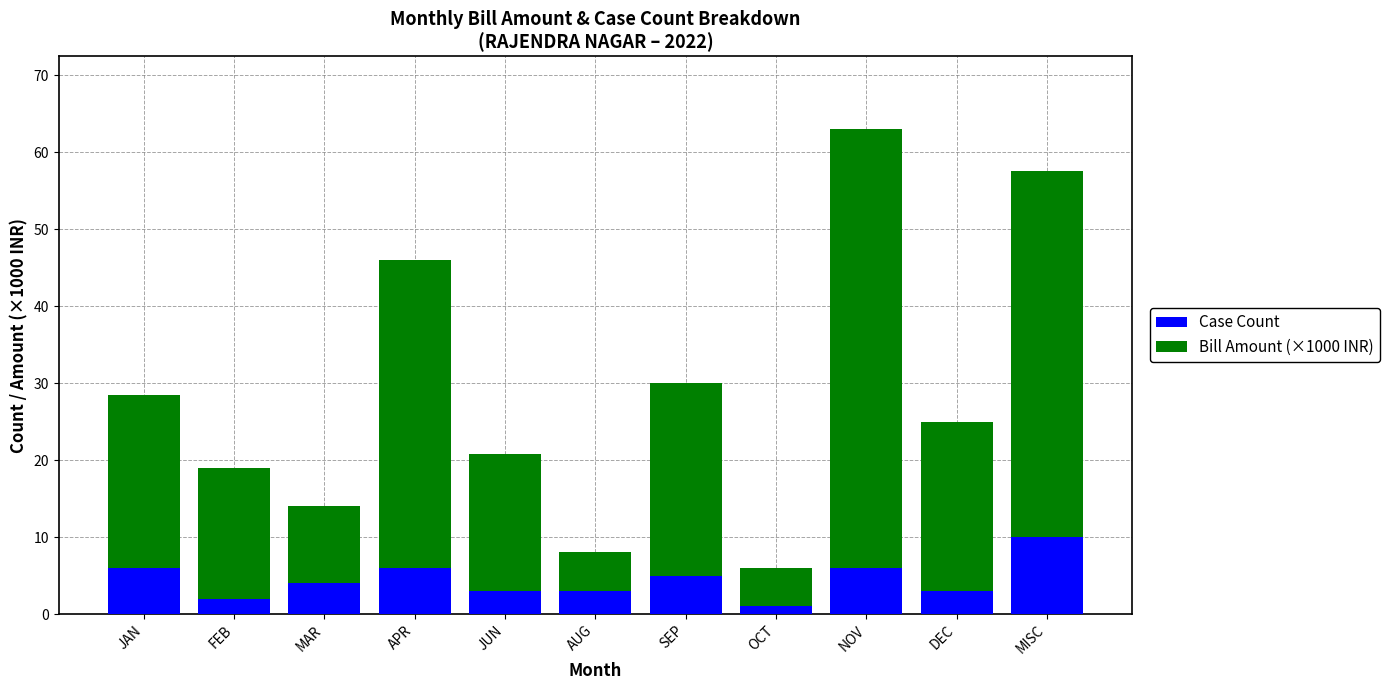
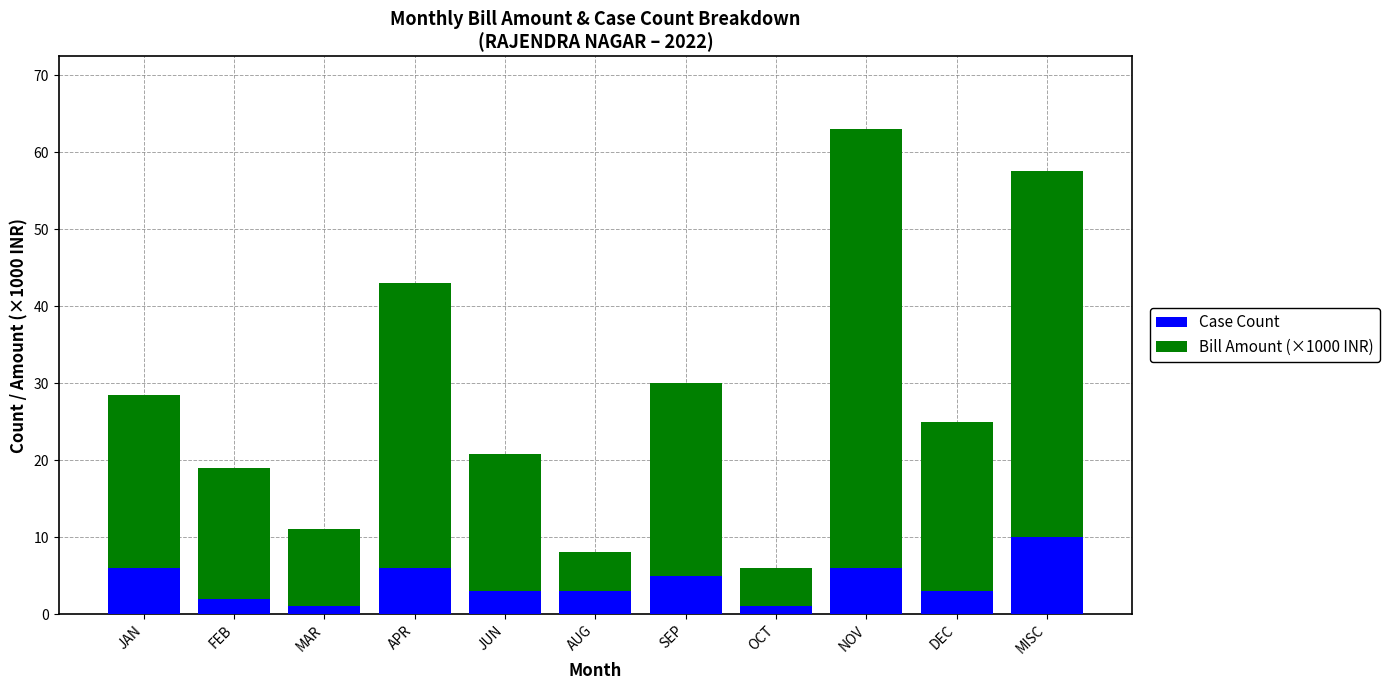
  {
    "Case Count": {
      "JAN": 6,
      "FEB": 2,
-     "MAR": 4,
+     "MAR": 1,
      "APR": 6,
      "JUN": 3,
      "AUG": 3,
      "SEP": 5,
      "OCT": 1,
      "NOV": 6,
      "DEC": 3,
      "MISC": 10
    },
    "Bill Amount (×1000 INR)": {
      "JAN": 23,
      "FEB": 17,
      "MAR": 10,
-     "APR": 40,
+     "APR": 37,
      "JUN": 18,
      "AUG": 5,
      "SEP": 25,
      "OCT": 5,
      "NOV": 57,
      "DEC": 22,
      "MISC": 48
    }
  }
